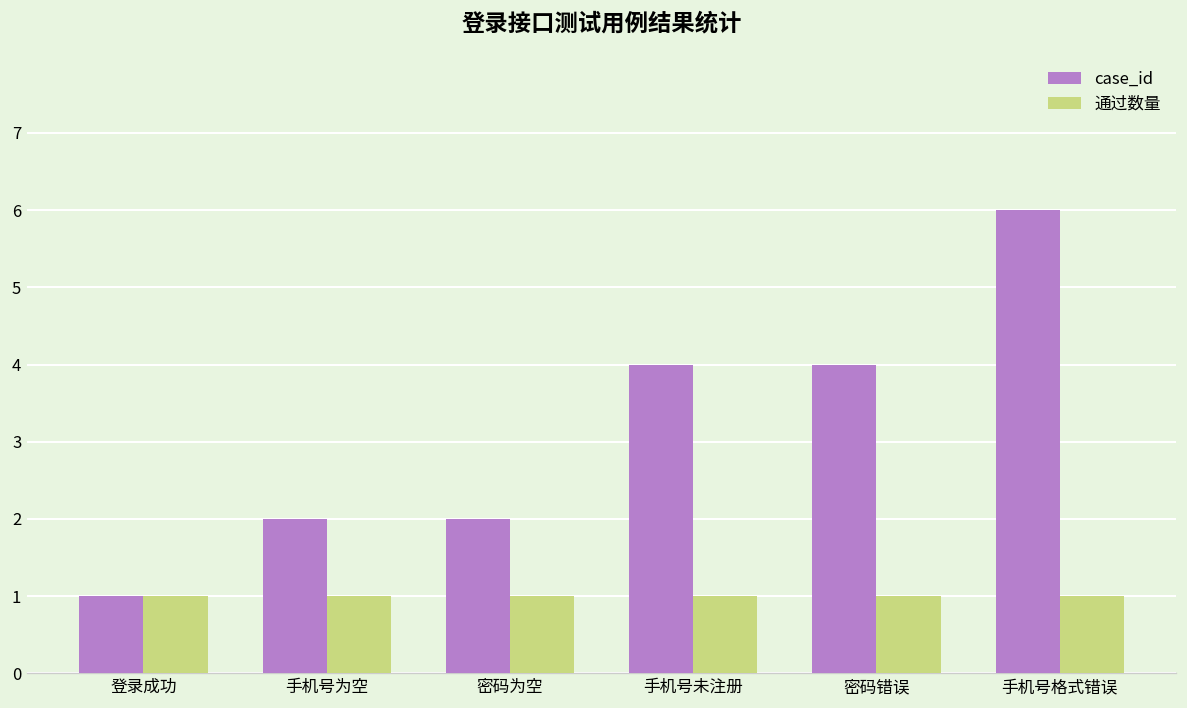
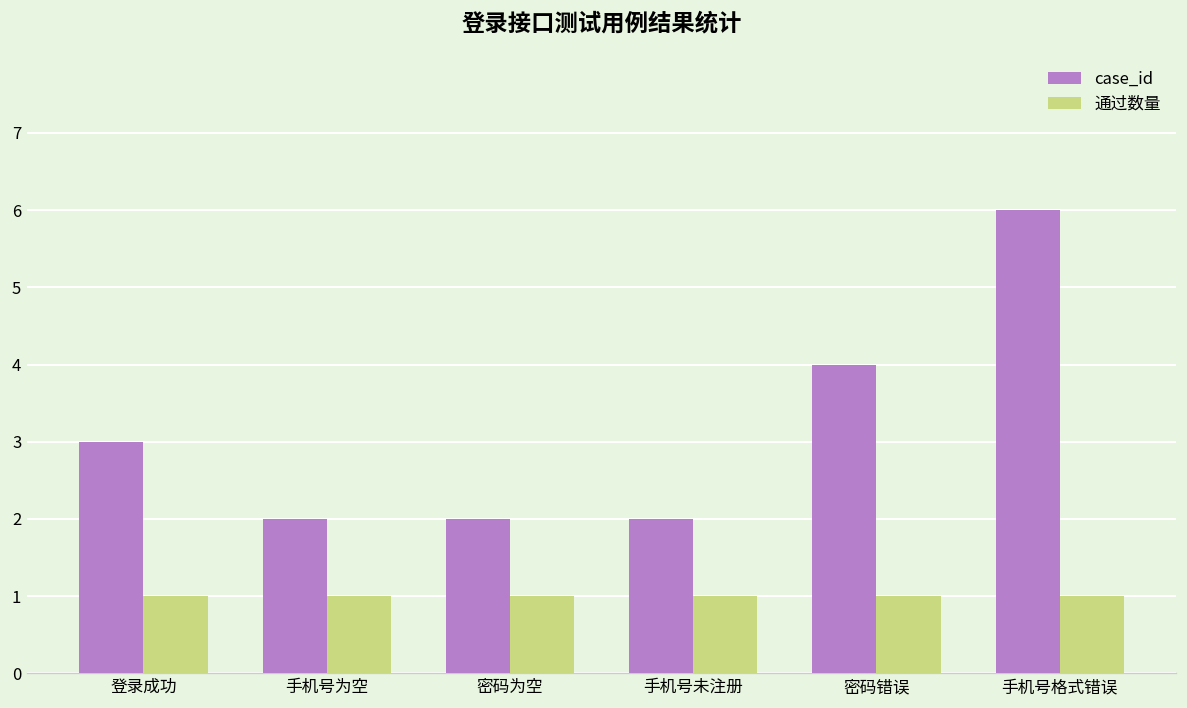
  {
    "case_id": {
-     "登录成功": 1,
+     "登录成功": 3,
      "手机号为空": 2,
      "密码为空": 2,
-     "手机号未注册": 4,
+     "手机号未注册": 2,
      "密码错误": 4,
      "手机号格式错误": 6
    },
    "通过数量": {
      "登录成功": 1,
      "手机号为空": 1,
      "密码为空": 1,
      "手机号未注册": 1,
      "密码错误": 1,
      "手机号格式错误": 1
    }
  }
